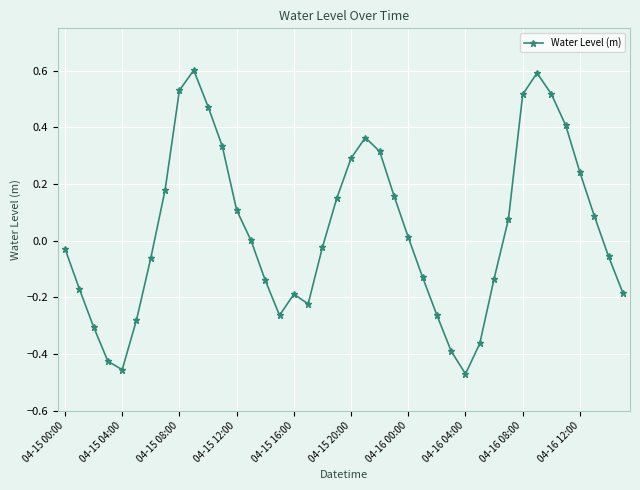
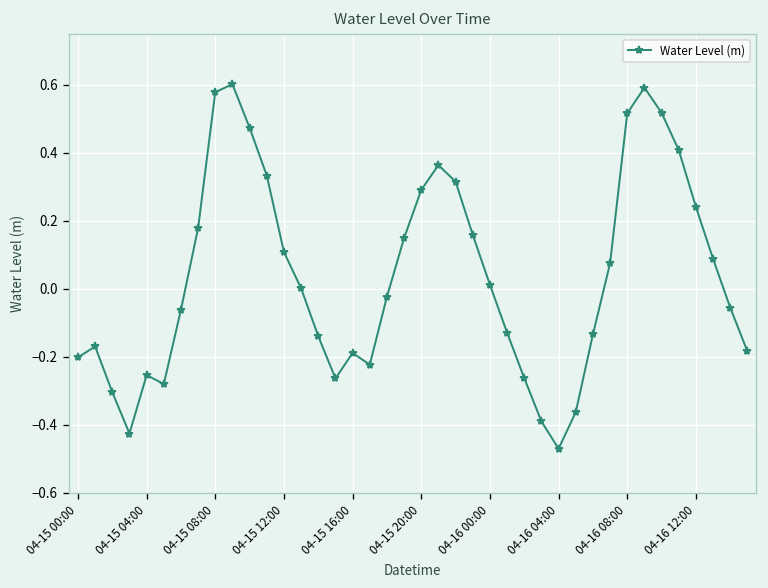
  {
-   "04-15 00:00": -0.03,
-   "04-15 04:00": -0.46,
-   "04-15 08:00": 0.53,
+   "04-15 00:00": -0.20,
+   "04-15 04:00": -0.25,
+   "04-15 08:00": 0.58,
    "04-15 12:00": 0.11,
    "04-15 16:00": -0.19,
    "04-15 20:00": 0.29,
    "04-16 00:00": 0.01,
    "04-16 04:00": -0.47,
    "04-16 08:00": 0.52,
    "04-16 12:00": 0.24
  }
